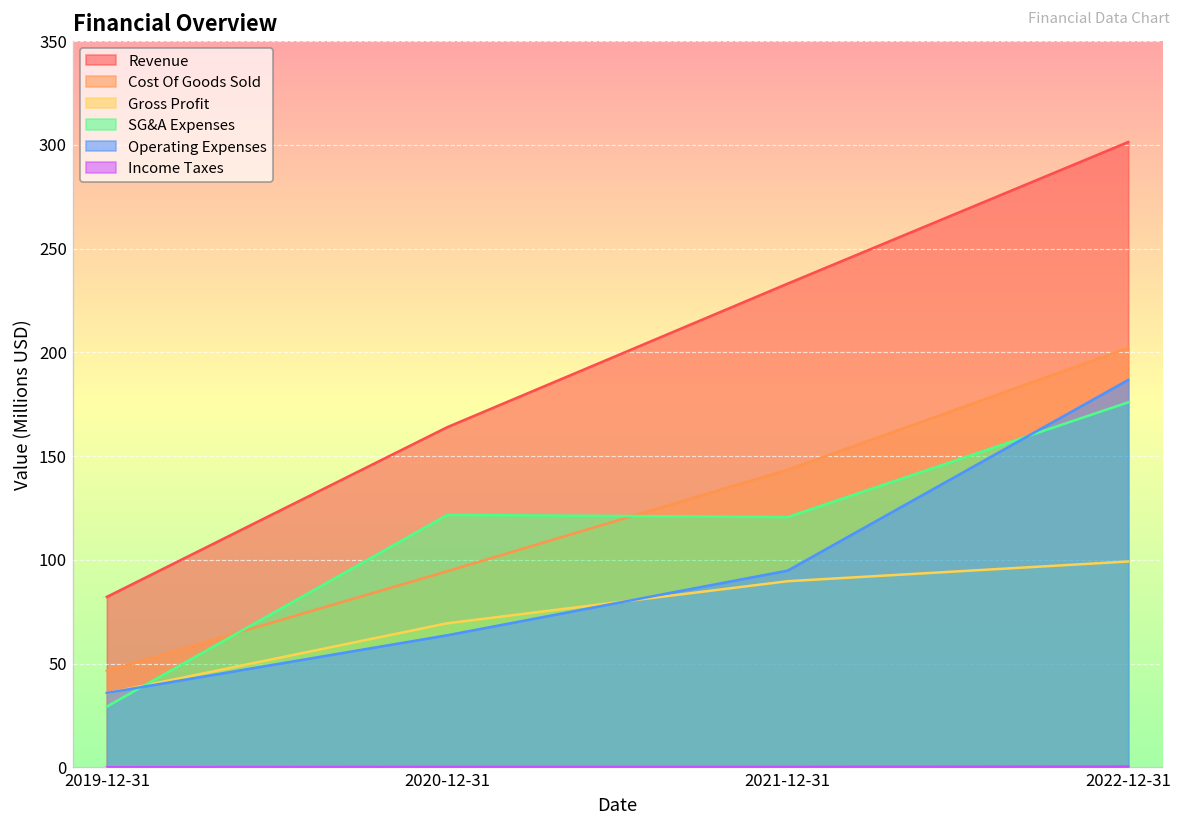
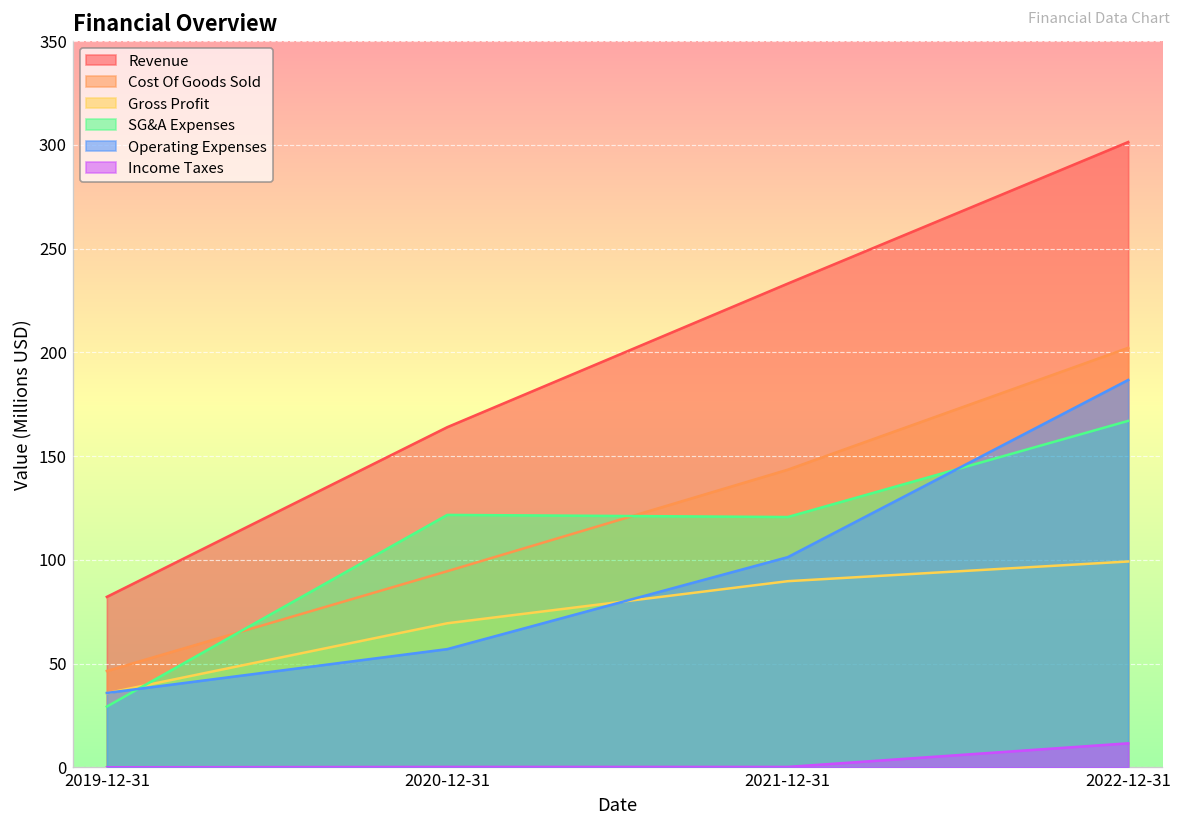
  {
    "SG&A Expenses": {
      "2019-12-31": 29,
      "2020-12-31": 122,
      "2021-12-31": 121,
-     "2022-12-31": 176
+     "2022-12-31": 167
    },
    "Operating Expenses": {
-     "2020-12-31": 64,
-     "2021-12-31": 95,
+     "2020-12-31": 57,
+     "2021-12-31": 101,
      "2022-12-31": 187
    },
    "Income Taxes": {
      "2019-12-31": 0,
      "2020-12-31": 0,
      "2021-12-31": 0,
-     "2022-12-31": 0
+     "2022-12-31": 12
    }
  }
